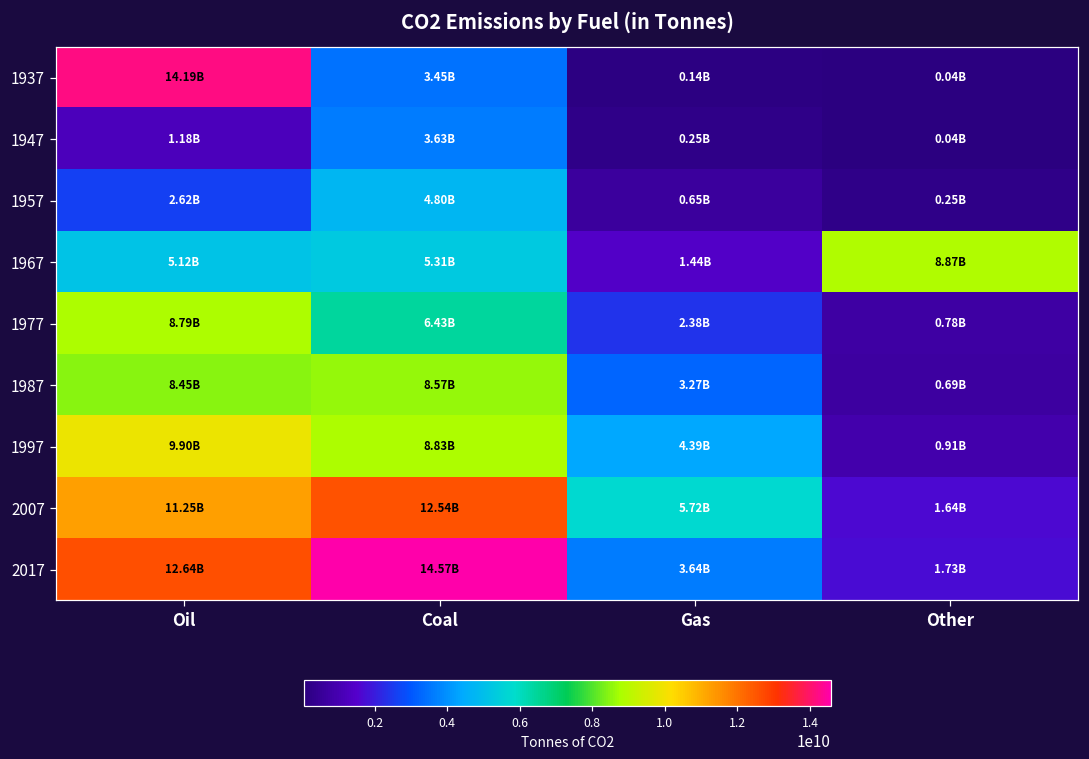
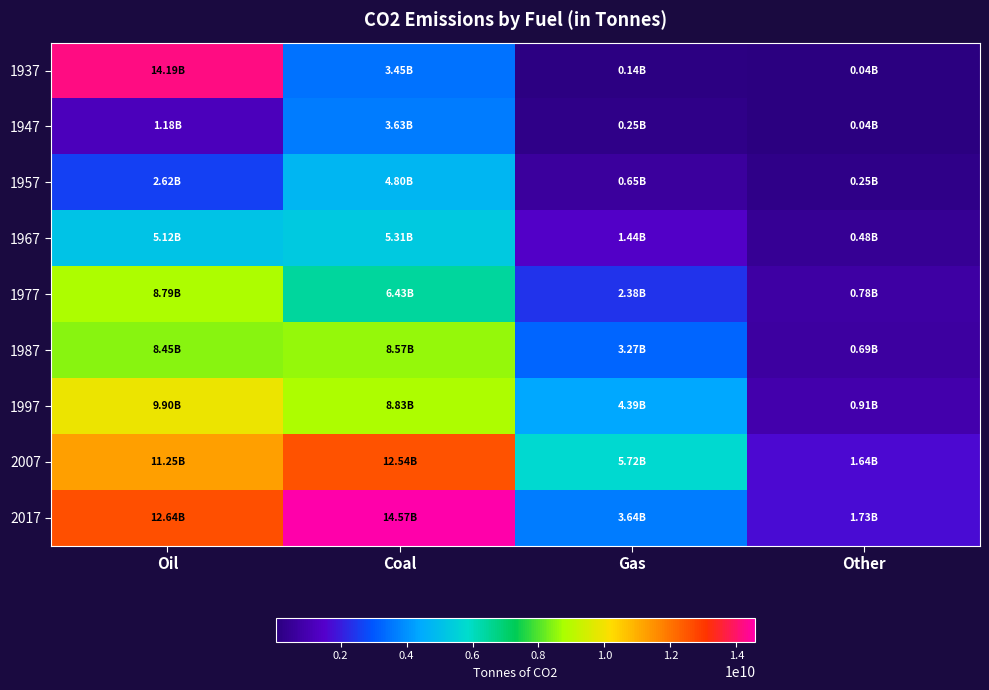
  {
    "1937": {
      "Oil": "14.19B",
      "Coal": "3.45B",
      "Gas": "0.14B",
      "Other": "0.04B"
    },
    "1947": {
      "Oil": "1.18B",
      "Coal": "3.63B",
      "Gas": "0.25B",
      "Other": "0.04B"
    },
    "1957": {
      "Oil": "2.62B",
      "Coal": "4.80B",
      "Gas": "0.65B",
      "Other": "0.25B"
    },
    "1967": {
      "Oil": "5.12B",
      "Coal": "5.31B",
      "Gas": "1.44B",
-     "Other": "8.87B"
+     "Other": "0.48B"
    },
    "1977": {
      "Oil": "8.79B",
      "Coal": "6.43B",
      "Gas": "2.38B",
      "Other": "0.78B"
    },
    "1987": {
      "Oil": "8.45B",
      "Coal": "8.57B",
      "Gas": "3.27B",
      "Other": "0.69B"
    },
    "1997": {
      "Oil": "9.90B",
      "Coal": "8.83B",
      "Gas": "4.39B",
      "Other": "0.91B"
    },
    "2007": {
      "Oil": "11.25B",
      "Coal": "12.54B",
      "Gas": "5.72B",
      "Other": "1.64B"
    },
    "2017": {
      "Oil": "12.64B",
      "Coal": "14.57B",
      "Gas": "3.64B",
      "Other": "1.73B"
    }
  }
